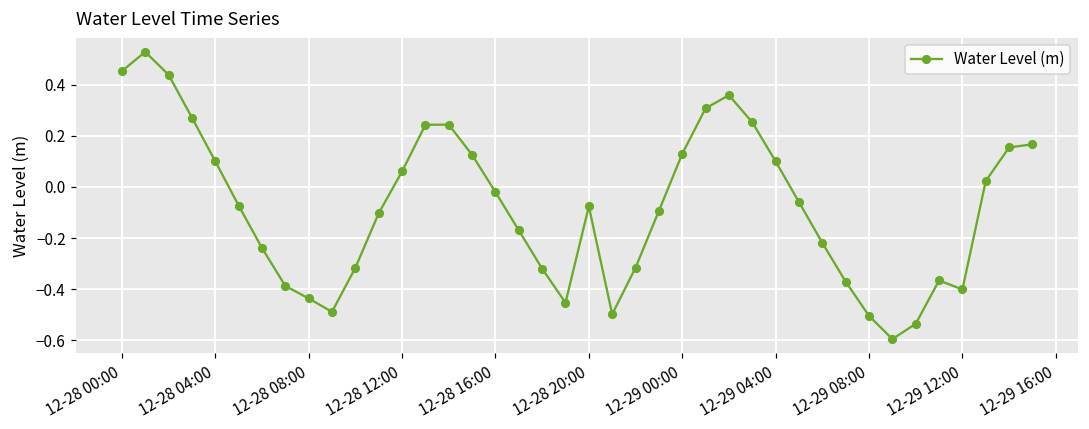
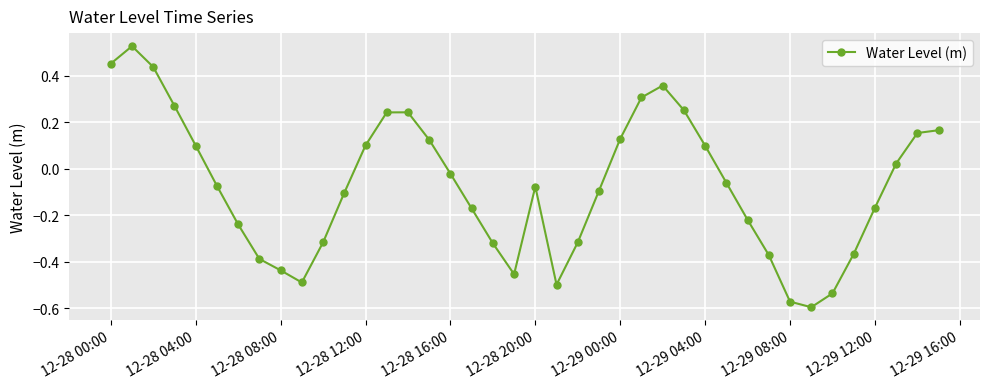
  {
    "12-28 00:00": 0.45,
    "12-28 04:00": 0.10,
    "12-28 08:00": -0.44,
-   "12-28 12:00": 0.06,
+   "12-28 12:00": 0.10,
    "12-28 16:00": -0.02,
    "12-28 20:00": -0.08,
    "12-29 00:00": 0.13,
    "12-29 04:00": 0.10,
-   "12-29 08:00": -0.50,
-   "12-29 12:00": -0.40
+   "12-29 08:00": -0.57,
+   "12-29 12:00": -0.17
  }
